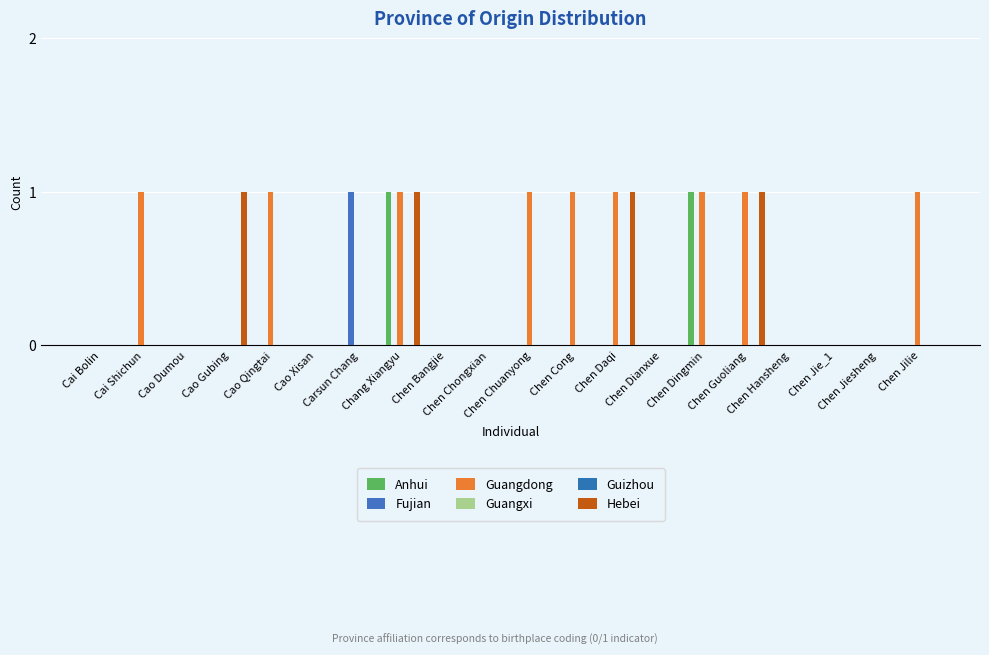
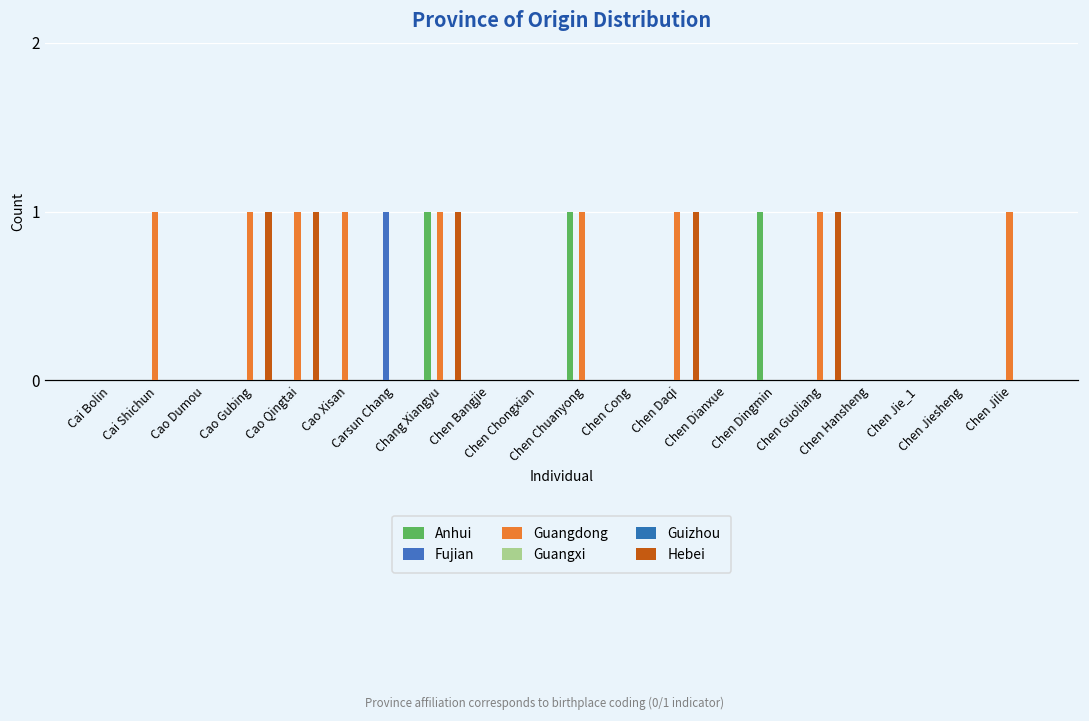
  {
    "Anhui": {
      "Cai Bolin": 0,
      "Cai Shichun": 0,
      "Cao Dumou": 0,
      "Cao Gubing": 0,
      "Cao Qingtai": 0,
      "Cao Xisan": 0,
      "Carsun Chang": 0,
      "Chang Xiangyu": 1,
      "Chen Bangjie": 0,
      "Chen Chongxian": 0,
-     "Chen Chuanyong": 0,
+     "Chen Chuanyong": 1,
      "Chen Cong": 0,
      "Chen Daqi": 0,
      "Chen Dianxue": 0,
      "Chen Dingmin": 1,
      "Chen Guoliang": 0,
      "Chen Hansheng": 0,
      "Chen Jie_1": 0,
      "Chen Jiesheng": 0,
      "Chen Jilie": 0
    },
    "Guangdong": {
      "Cai Bolin": 0,
      "Cai Shichun": 1,
      "Cao Dumou": 0,
-     "Cao Gubing": 0,
+     "Cao Gubing": 1,
      "Cao Qingtai": 1,
-     "Cao Xisan": 0,
+     "Cao Xisan": 1,
      "Carsun Chang": 0,
      "Chang Xiangyu": 1,
      "Chen Bangjie": 0,
      "Chen Chongxian": 0,
      "Chen Chuanyong": 1,
-     "Chen Cong": 1,
+     "Chen Cong": 0,
      "Chen Daqi": 1,
      "Chen Dianxue": 0,
-     "Chen Dingmin": 1,
+     "Chen Dingmin": 0,
      "Chen Guoliang": 1,
      "Chen Hansheng": 0,
      "Chen Jie_1": 0,
      "Chen Jiesheng": 0,
      "Chen Jilie": 1
    },
    "Guangxi": {
      "Cai Bolin": 0,
      "Cai Shichun": 0,
      "Cao Dumou": 0,
      "Cao Gubing": 0,
      "Cao Qingtai": 0,
      "Cao Xisan": 0,
      "Carsun Chang": 0,
      "Chang Xiangyu": 0,
      "Chen Bangjie": 0,
      "Chen Chongxian": 0,
      "Chen Chuanyong": 0,
      "Chen Cong": 0,
      "Chen Daqi": 0,
      "Chen Dianxue": 0,
      "Chen Dingmin": 0,
      "Chen Guoliang": 0,
      "Chen Hansheng": 0,
      "Chen Jie_1": 0,
      "Chen Jiesheng": 0,
      "Chen Jilie": 0
    },
    "Hebei": {
      "Cai Bolin": 0,
      "Cai Shichun": 0,
      "Cao Dumou": 0,
      "Cao Gubing": 1,
-     "Cao Qingtai": 0,
+     "Cao Qingtai": 1,
      "Cao Xisan": 0,
      "Carsun Chang": 0,
      "Chang Xiangyu": 1,
      "Chen Bangjie": 0,
      "Chen Chongxian": 0,
      "Chen Chuanyong": 0,
      "Chen Cong": 0,
      "Chen Daqi": 1,
      "Chen Dianxue": 0,
      "Chen Dingmin": 0,
      "Chen Guoliang": 1,
      "Chen Hansheng": 0,
      "Chen Jie_1": 0,
      "Chen Jiesheng": 0,
      "Chen Jilie": 0
    }
  }
